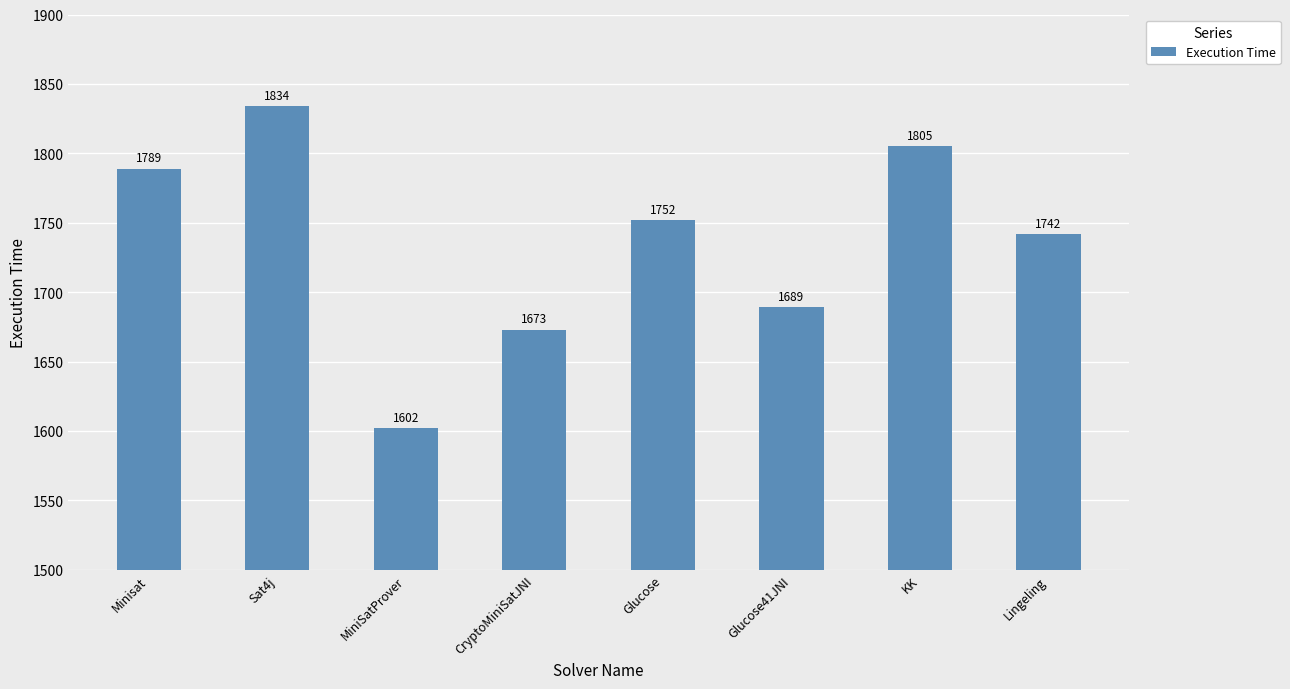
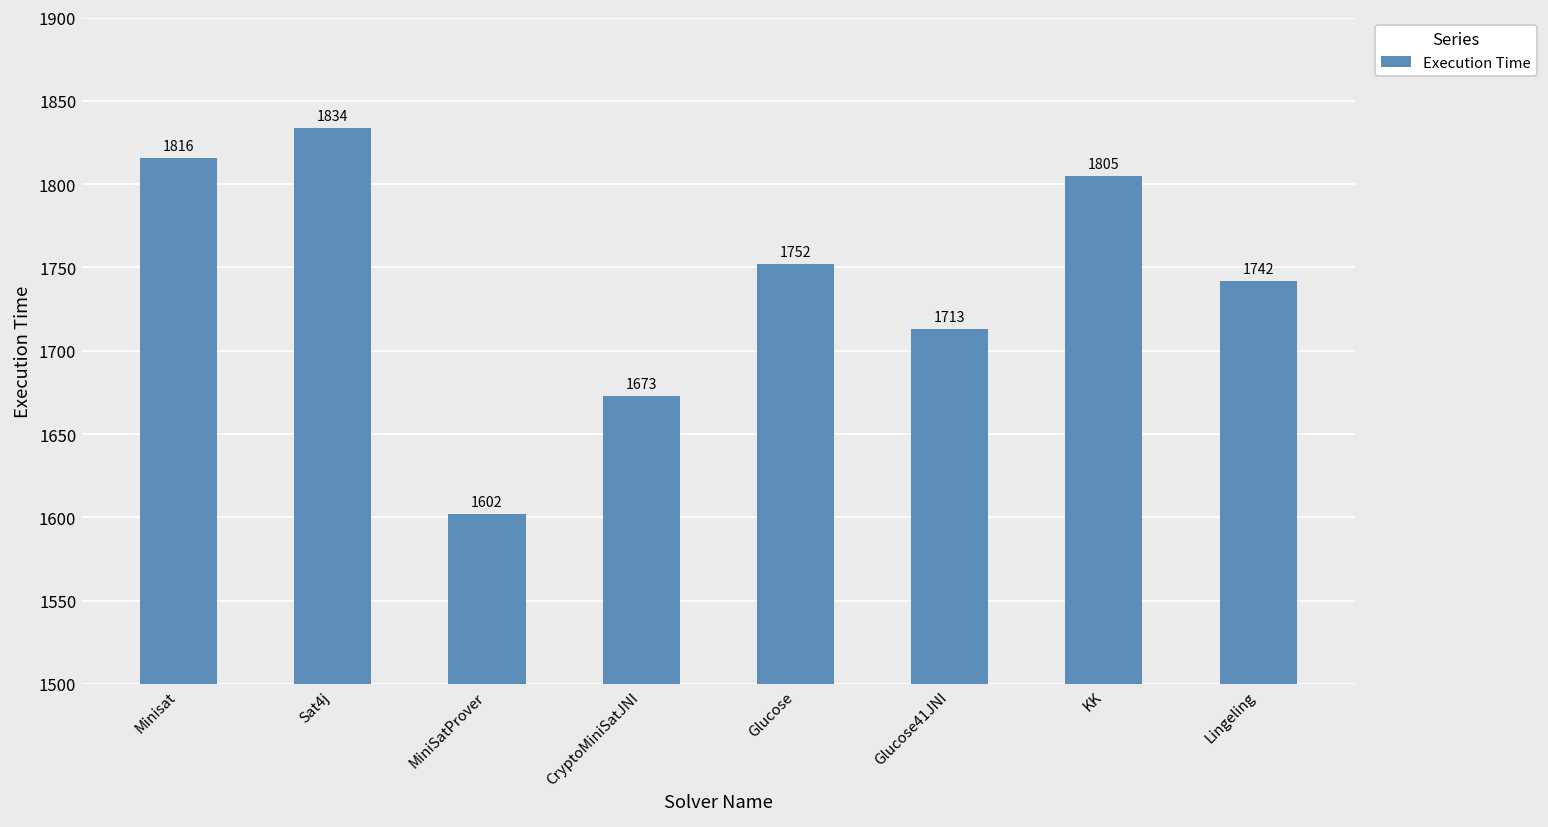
  {
-   "Minisat": 1789,
+   "Minisat": 1816,
    "Sat4j": 1834,
    "MiniSatProver": 1602,
    "CryptoMiniSatJNI": 1673,
    "Glucose": 1752,
-   "Glucose41JNI": 1689,
+   "Glucose41JNI": 1713,
    "KK": 1805,
    "Lingeling": 1742
  }
